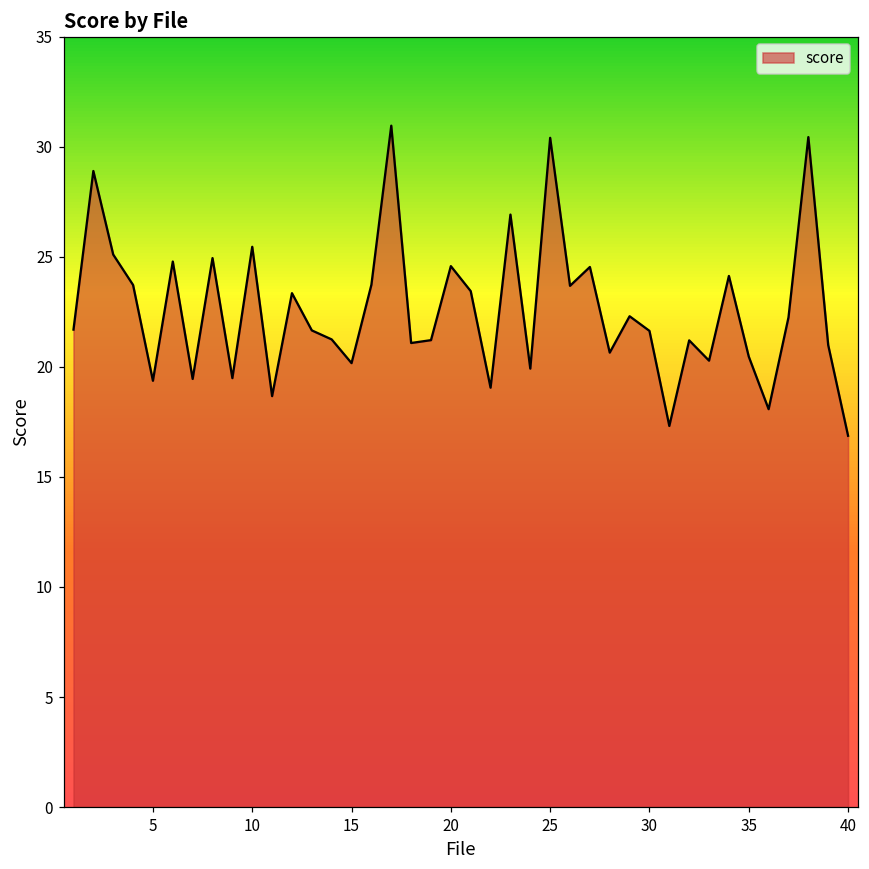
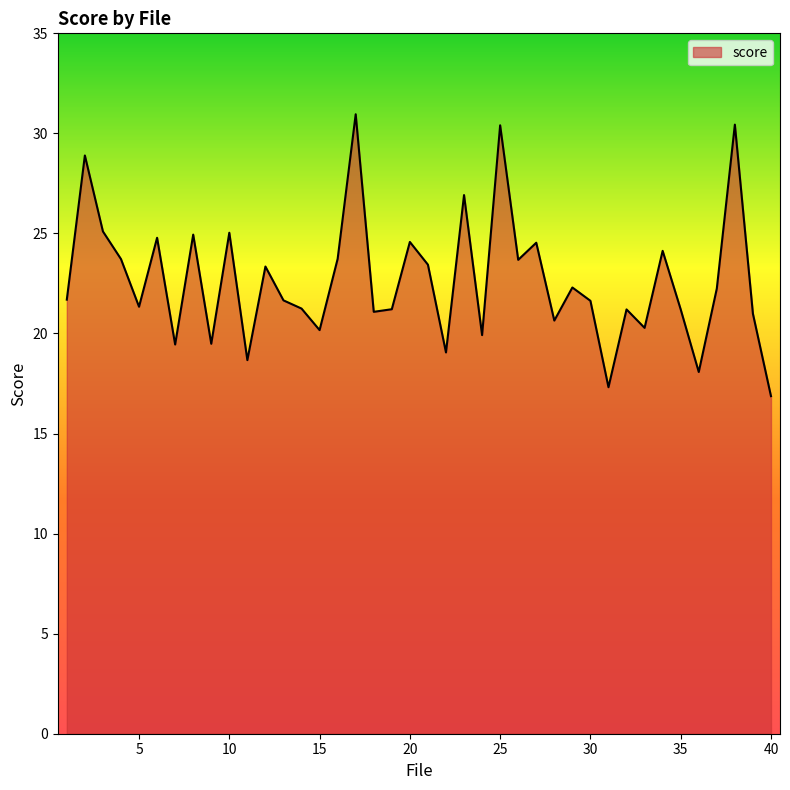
  {
-   "5": 19.4,
-   "10": 25.5,
+   "5": 21.3,
+   "10": 25.0,
    "15": 20.2,
    "20": 24.6,
    "25": 30.4,
    "30": 21.6,
-   "35": 20.5,
+   "35": 21.2,
    "40": 16.9
  }
